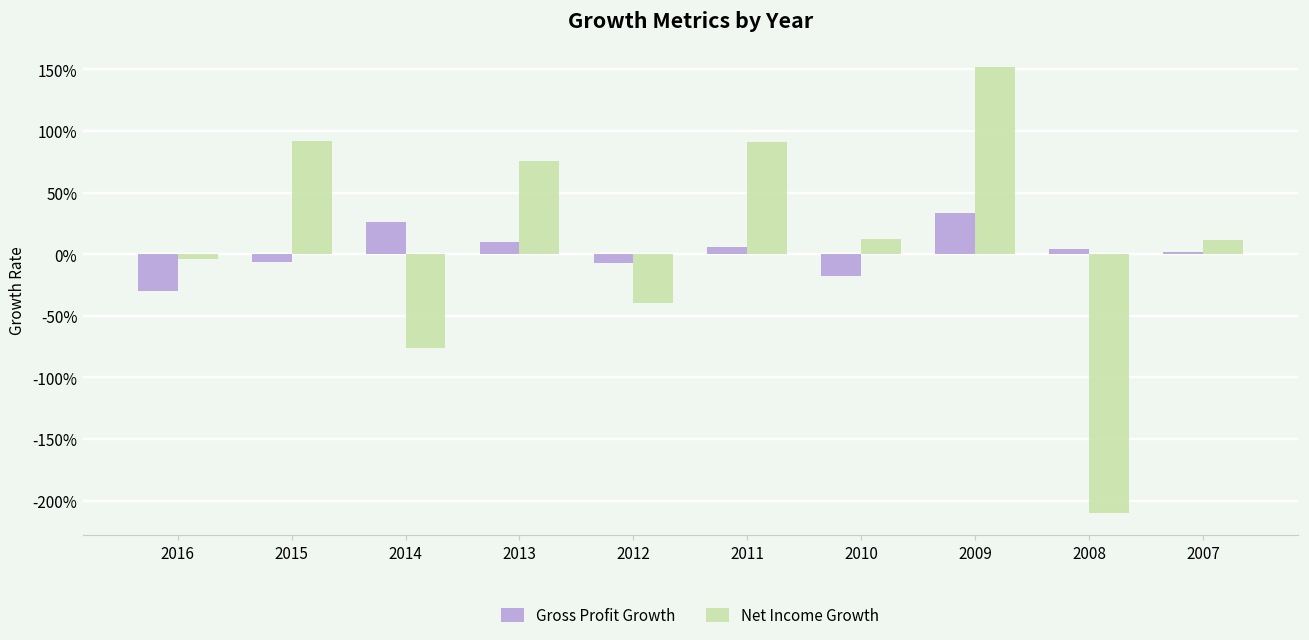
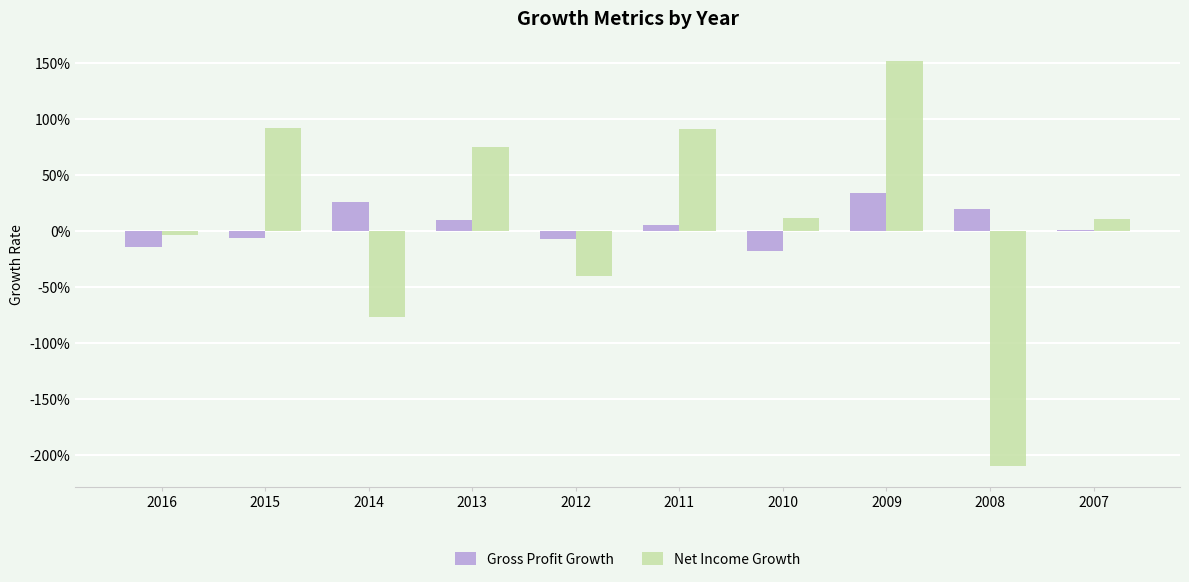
  {
    "Gross Profit Growth": {
-     "2016": "-30%",
+     "2016": "-14%",
      "2015": "-6%",
      "2014": "26%",
      "2013": "10%",
      "2012": "-7%",
      "2011": "6%",
      "2010": "-18%",
      "2009": "34%",
-     "2008": "4%"
+     "2008": "20%"
    },
    "Net Income Growth": {
      "2016": "-4%",
      "2015": "92%",
      "2014": "-76%",
      "2013": "76%",
      "2012": "-40%",
      "2011": "91%",
      "2010": "12%",
      "2009": "152%",
      "2008": "-210%",
      "2007": "11%"
    }
  }
